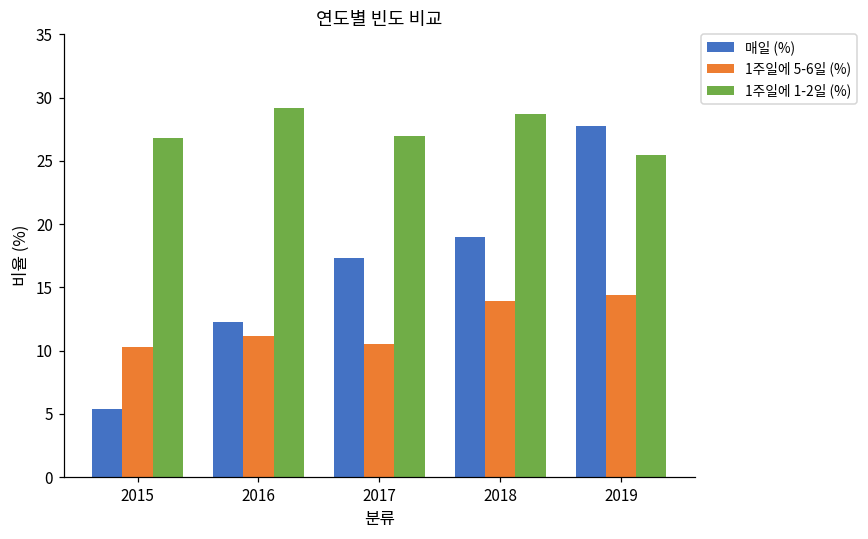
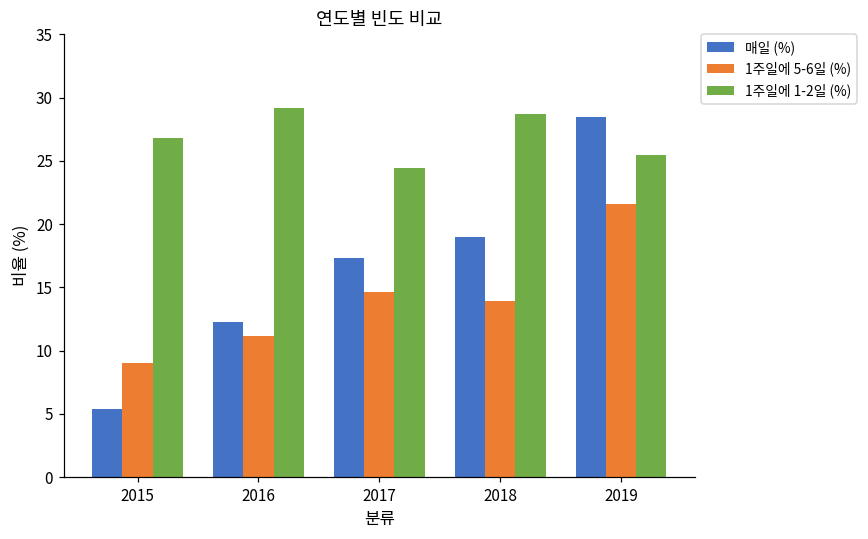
  {
    "매일 (%)": {
      "2015": 5.4,
      "2016": 12.3,
      "2017": 17.4,
      "2018": 19.0,
-     "2019": 27.8
+     "2019": 28.5
    },
    "1주일에 5-6일 (%)": {
-     "2015": 10.3,
+     "2015": 9.0,
      "2016": 11.2,
-     "2017": 10.5,
+     "2017": 14.6,
      "2018": 13.9,
-     "2019": 14.4
+     "2019": 21.6
    },
    "1주일에 1-2일 (%)": {
      "2015": 26.8,
      "2016": 29.2,
-     "2017": 27.0,
+     "2017": 24.5,
      "2018": 28.7,
      "2019": 25.5
    }
  }
